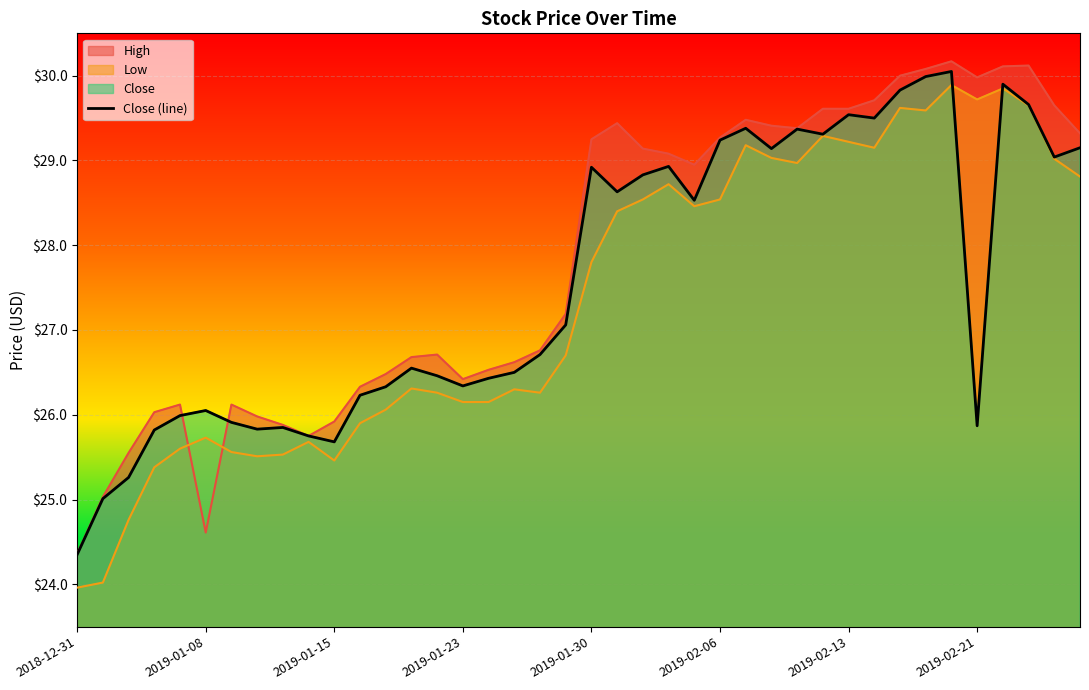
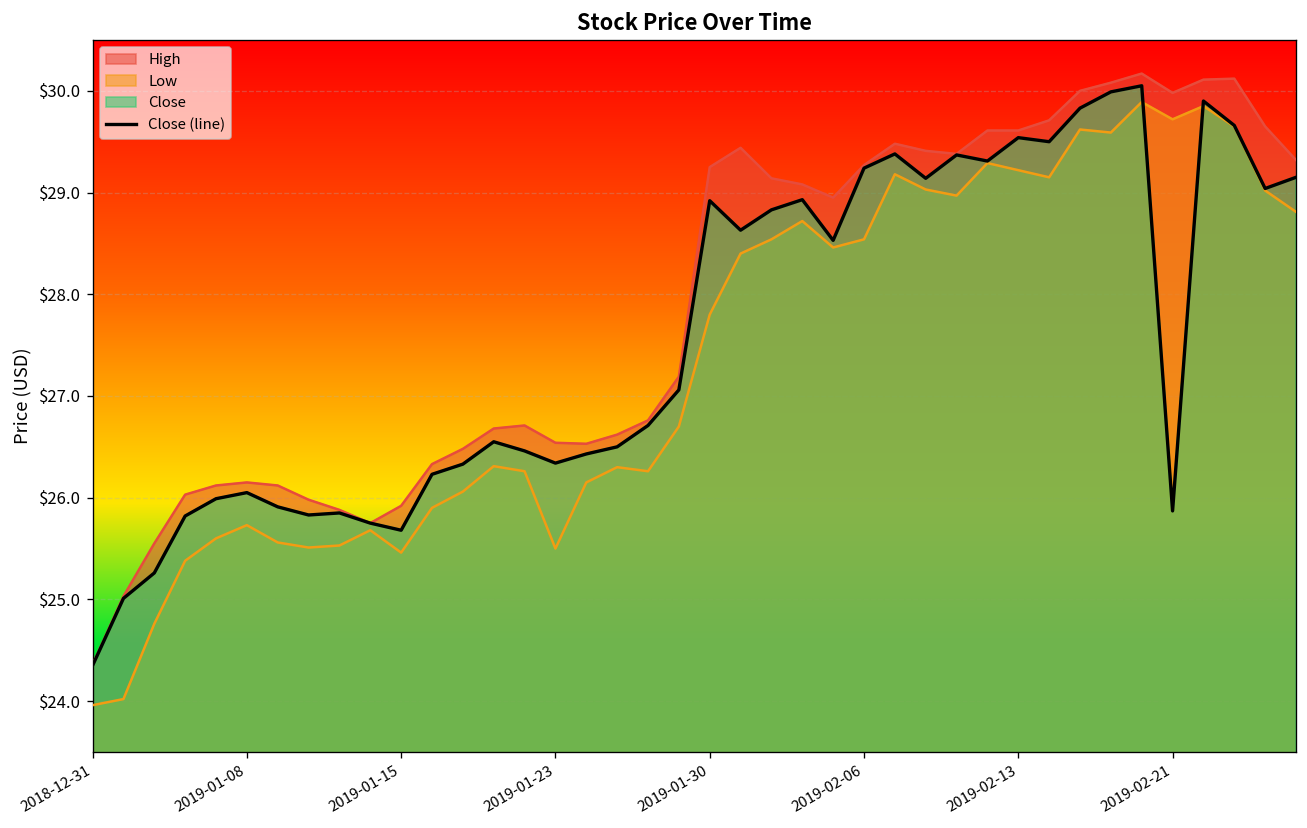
  {
    "High": {
-     "2019-01-08": "$24.6",
+     "2019-01-08": "$26.2",
      "2019-01-15": "$25.9",
-     "2019-01-23": "$26.4",
+     "2019-01-23": "$26.5",
      "2019-01-30": "$29.3",
      "2019-02-13": "$29.6",
      "2019-02-21": "$30.0"
    },
    "Low": {
      "2018-12-31": "$24.0",
      "2019-01-08": "$25.7",
      "2019-01-15": "$25.5",
-     "2019-01-23": "$26.2",
+     "2019-01-23": "$25.5",
      "2019-01-30": "$27.8",
      "2019-02-06": "$28.5",
      "2019-02-13": "$29.2",
      "2019-02-21": "$29.7"
    },
    "Close": {
      "2019-01-08": "$26.1",
      "2019-01-15": "$25.7",
      "2019-01-23": "$26.3",
      "2019-01-30": "$28.9",
      "2019-02-13": "$29.5",
      "2019-02-21": "$25.9"
    }
  }
